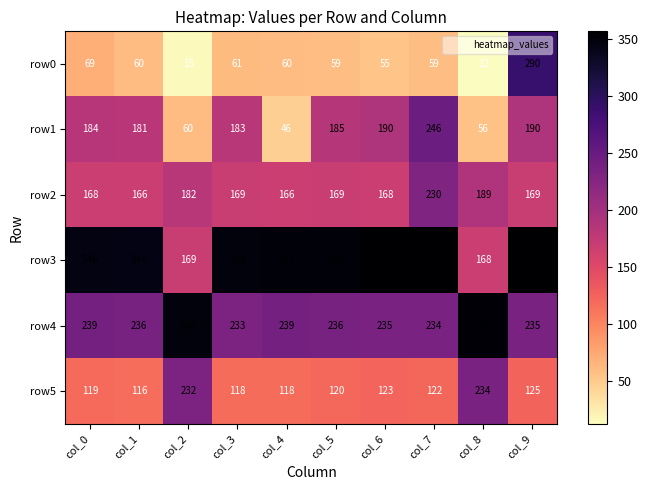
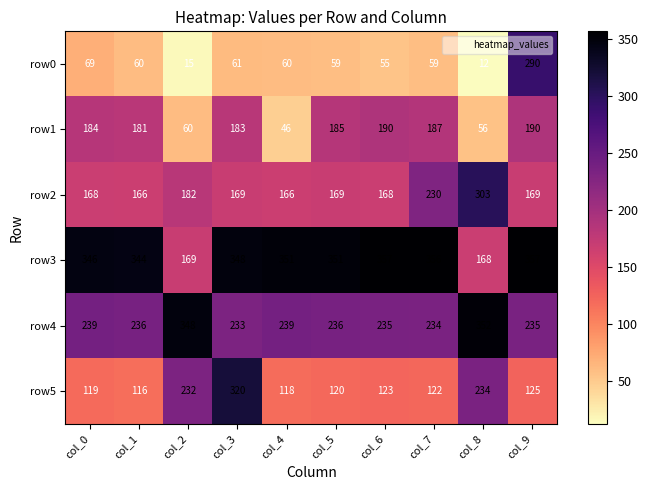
  {
    "row0": {
      "col_0": 69,
      "col_1": 60,
      "col_2": 15,
      "col_3": 61,
      "col_4": 60,
      "col_5": 59,
      "col_6": 55,
      "col_7": 59,
      "col_8": 12,
      "col_9": 290
    },
    "row1": {
      "col_0": 184,
      "col_1": 181,
      "col_2": 60,
      "col_3": 183,
      "col_4": 46,
      "col_5": 185,
      "col_6": 190,
-     "col_7": 246,
+     "col_7": 187,
      "col_8": 56,
      "col_9": 190
    },
    "row2": {
      "col_0": 168,
      "col_1": 166,
      "col_2": 182,
      "col_3": 169,
      "col_4": 166,
      "col_5": 169,
      "col_6": 168,
      "col_7": 230,
-     "col_8": 189,
+     "col_8": 303,
      "col_9": 169
    },
    "row3": {
      "col_2": 169,
      "col_8": 168
    },
    "row4": {
      "col_0": 239,
      "col_1": 236,
      "col_3": 233,
      "col_4": 239,
      "col_5": 236,
      "col_6": 235,
      "col_7": 234,
      "col_9": 235
    },
    "row5": {
      "col_0": 119,
      "col_1": 116,
      "col_2": 232,
-     "col_3": 118,
+     "col_3": 320,
      "col_4": 118,
      "col_5": 120,
      "col_6": 123,
      "col_7": 122,
      "col_8": 234,
      "col_9": 125
    }
  }
